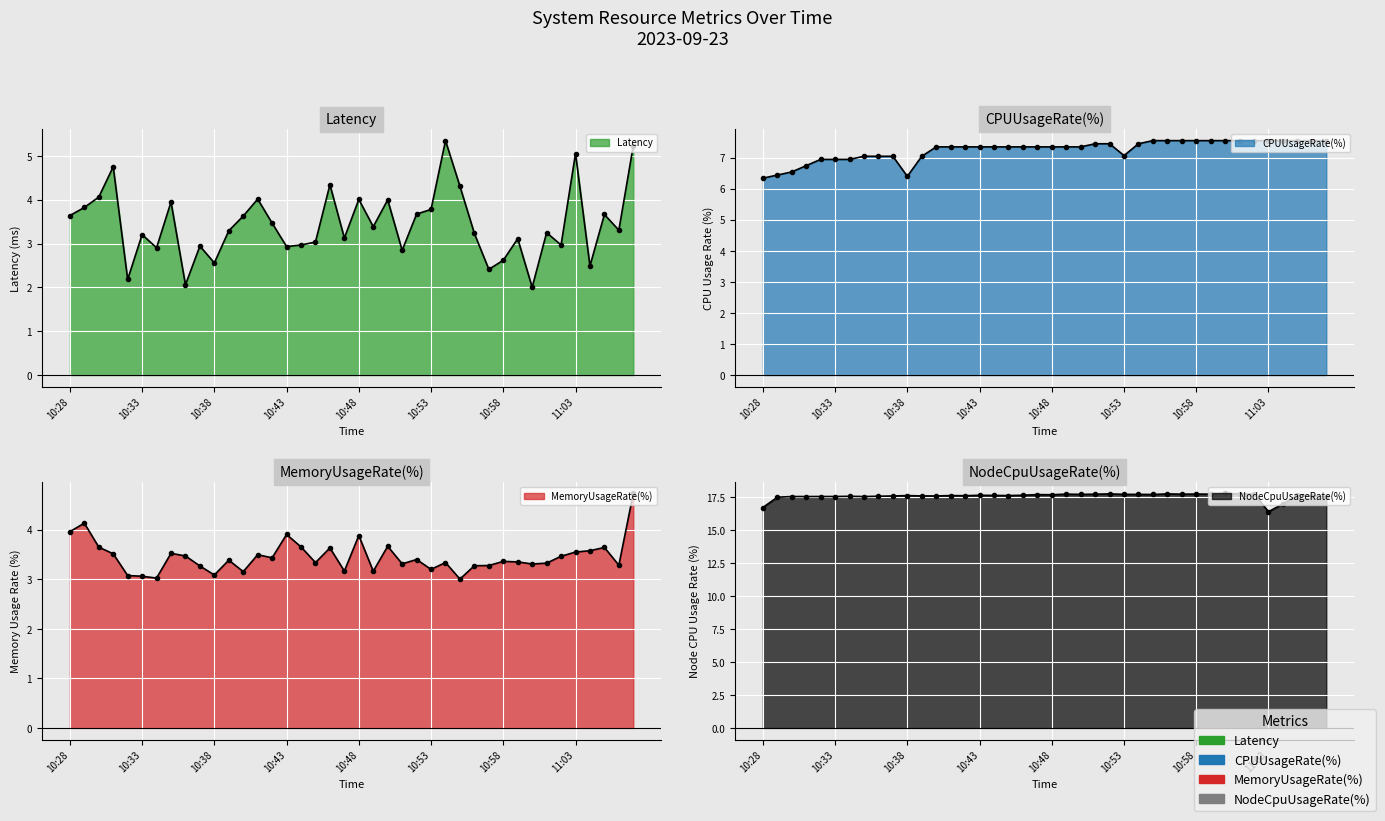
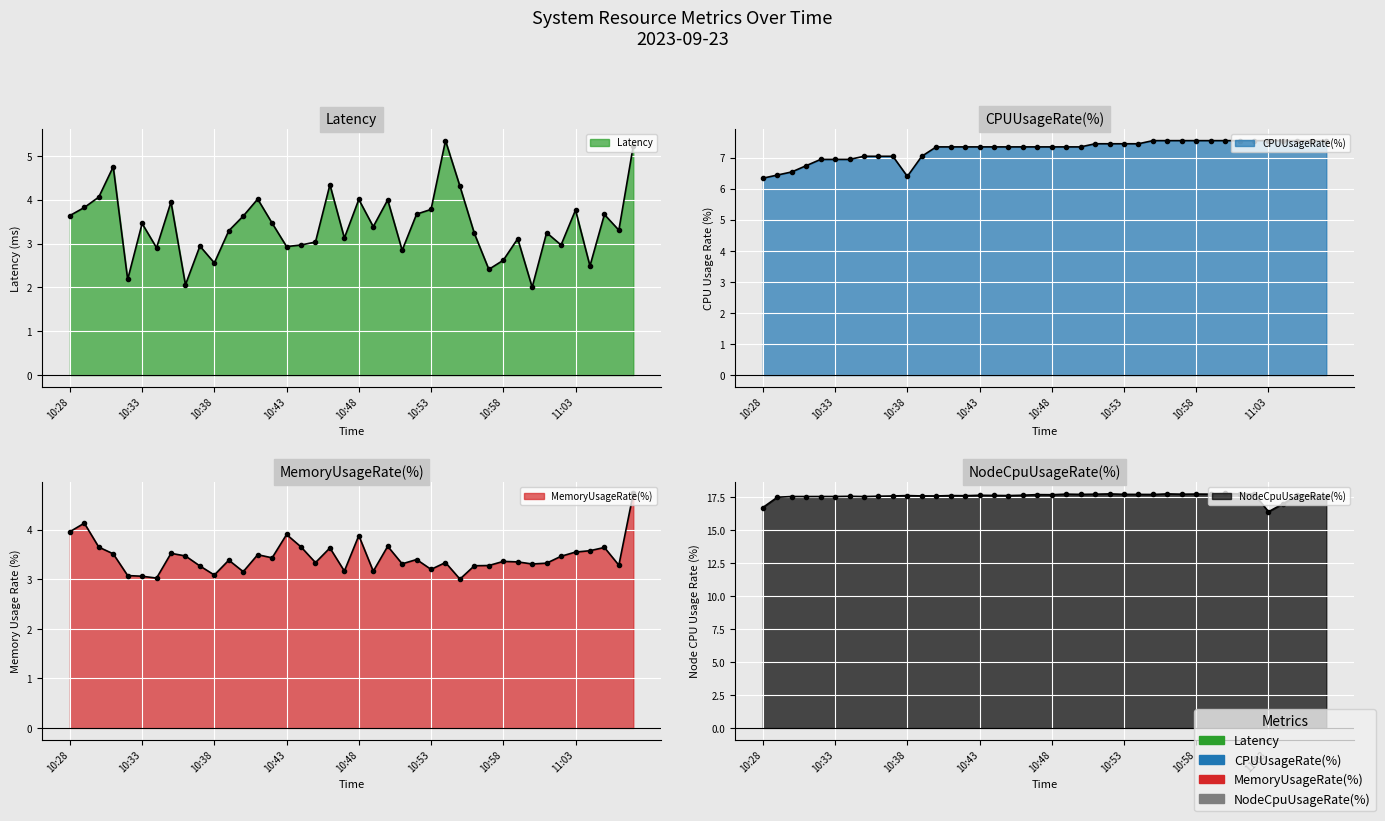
  {
    "Latency": {
      "10:28": 3.6,
-     "10:33": 3.2,
+     "10:33": 3.5,
      "10:38": 2.6,
      "10:43": 2.9,
      "10:48": 4.0,
      "10:53": 3.8,
      "10:58": 2.6,
-     "11:03": 5.1
+     "11:03": 3.8
    },
    "CPUUsageRate(%)": {
      "10:28": 6.3,
      "10:33": 6.9,
      "10:38": 6.4,
      "10:43": 7.3,
      "10:48": 7.3,
-     "10:53": 7.1,
+     "10:53": 7.4,
      "10:58": 7.5
    },
    "MemoryUsageRate(%)": {
      "10:28": 4.0,
      "10:33": 3.1,
      "10:38": 3.1,
      "10:43": 3.9,
      "10:48": 3.9,
      "10:53": 3.2,
      "10:58": 3.4,
      "11:03": 3.5
    },
    "NodeCpuUsageRate(%)": {
      "10:28": 16.7,
      "10:33": 17.5,
      "10:38": 17.6,
      "10:43": 17.6,
      "10:48": 17.7,
      "10:53": 17.7,
      "10:58": 17.7,
      "11:03": 16.4
    }
  }
